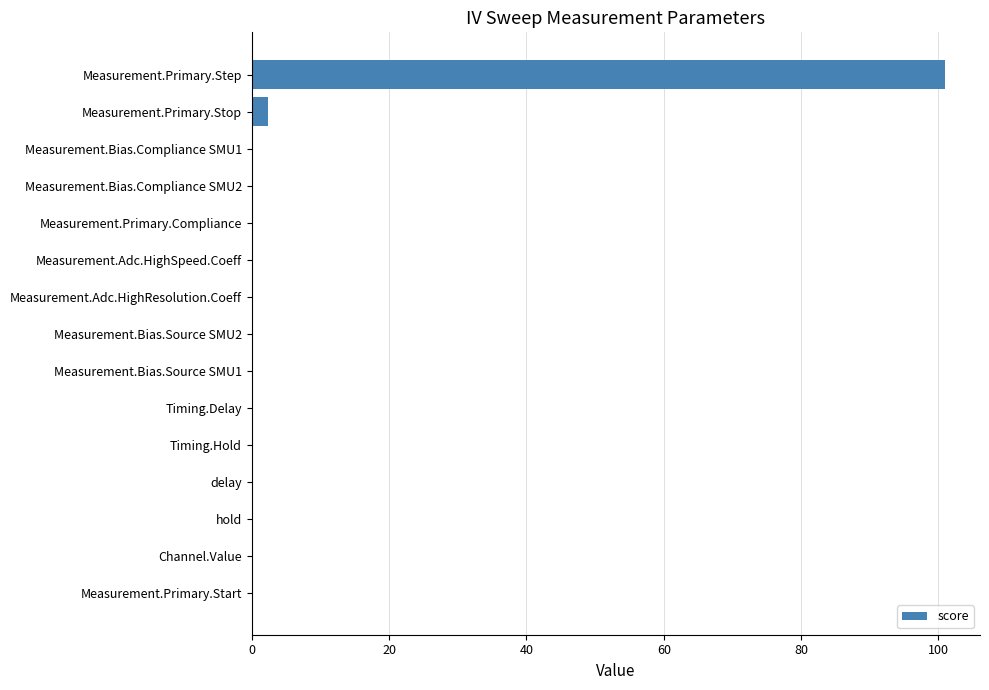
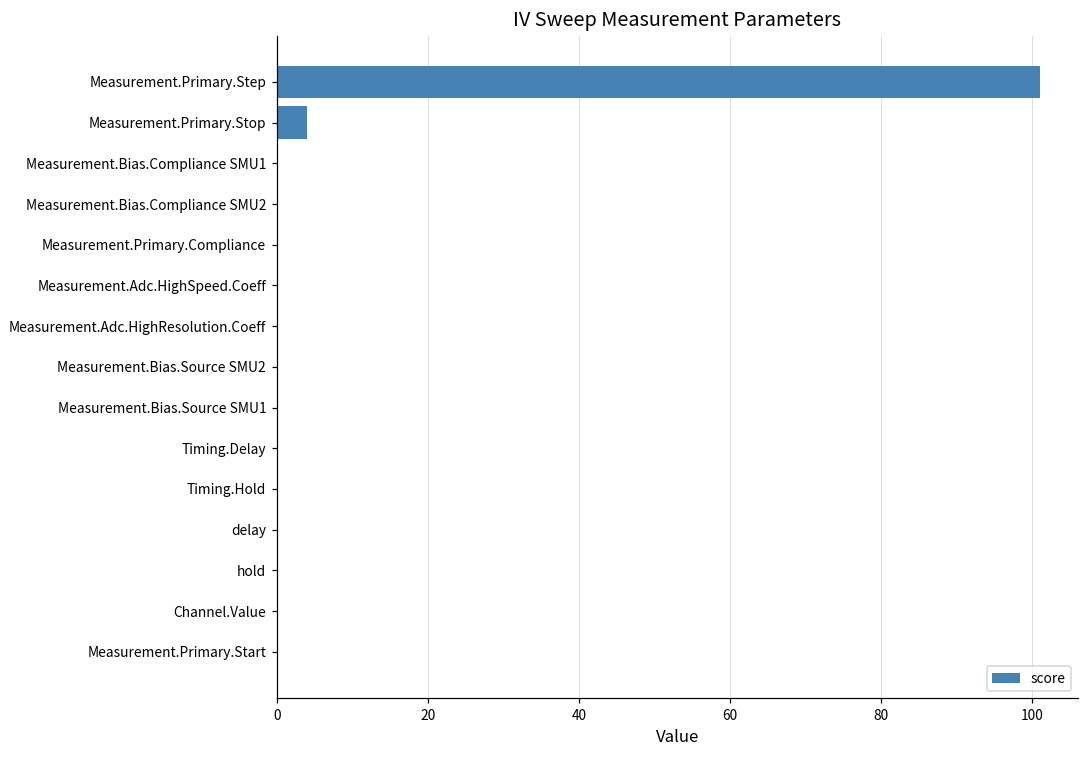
  {
    "Measurement.Primary.Step": 101,
-   "Measurement.Primary.Stop": 2,
+   "Measurement.Primary.Stop": 4,
    "Measurement.Adc.HighSpeed.Coeff": 0,
    "Measurement.Adc.HighResolution.Coeff": 0,
    "Measurement.Bias.Source SMU2": 0,
    "Measurement.Bias.Source SMU1": 0,
    "Timing.Delay": 0,
    "Timing.Hold": 0,
    "delay": 0,
    "hold": 0,
    "Channel.Value": 0,
    "Measurement.Primary.Start": 0
  }
